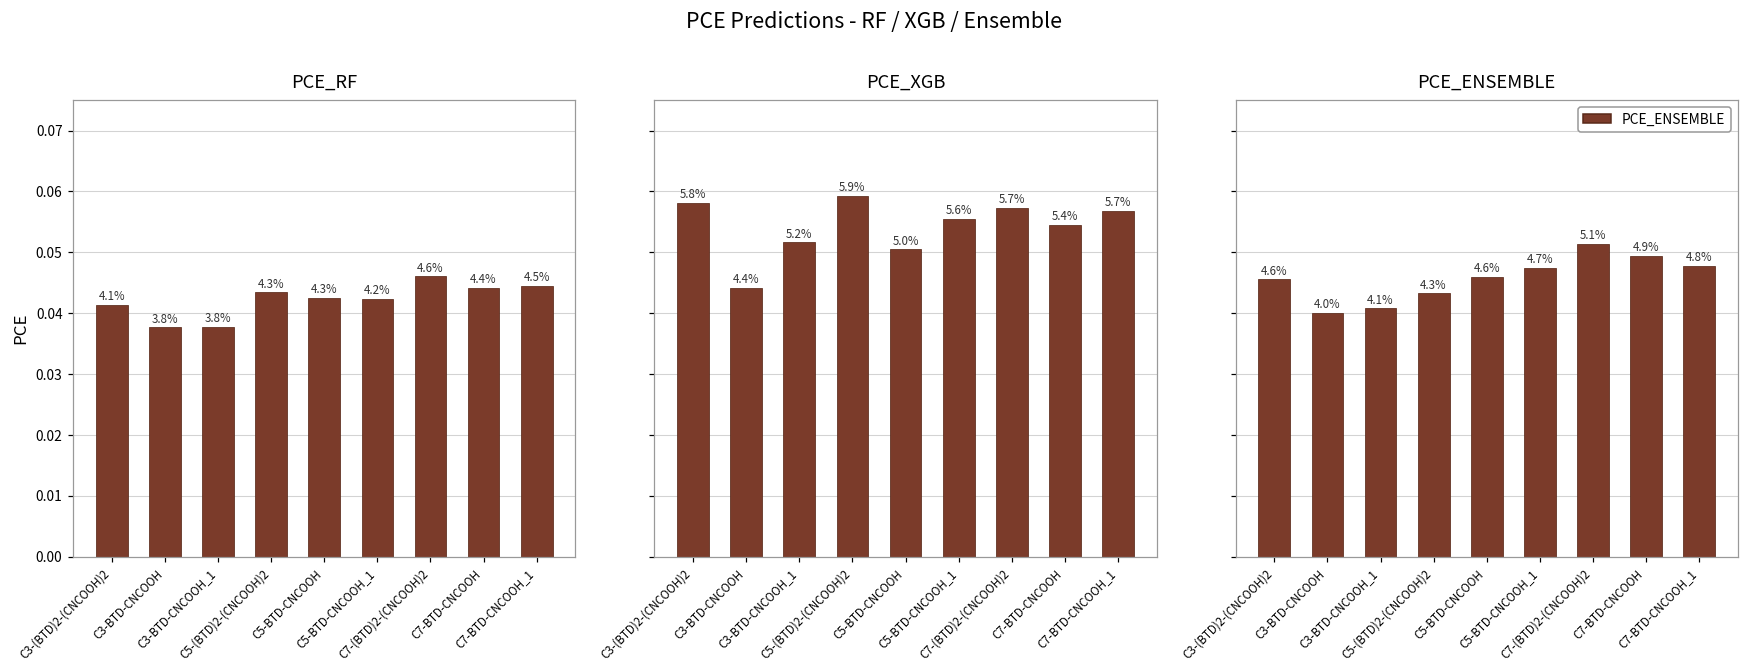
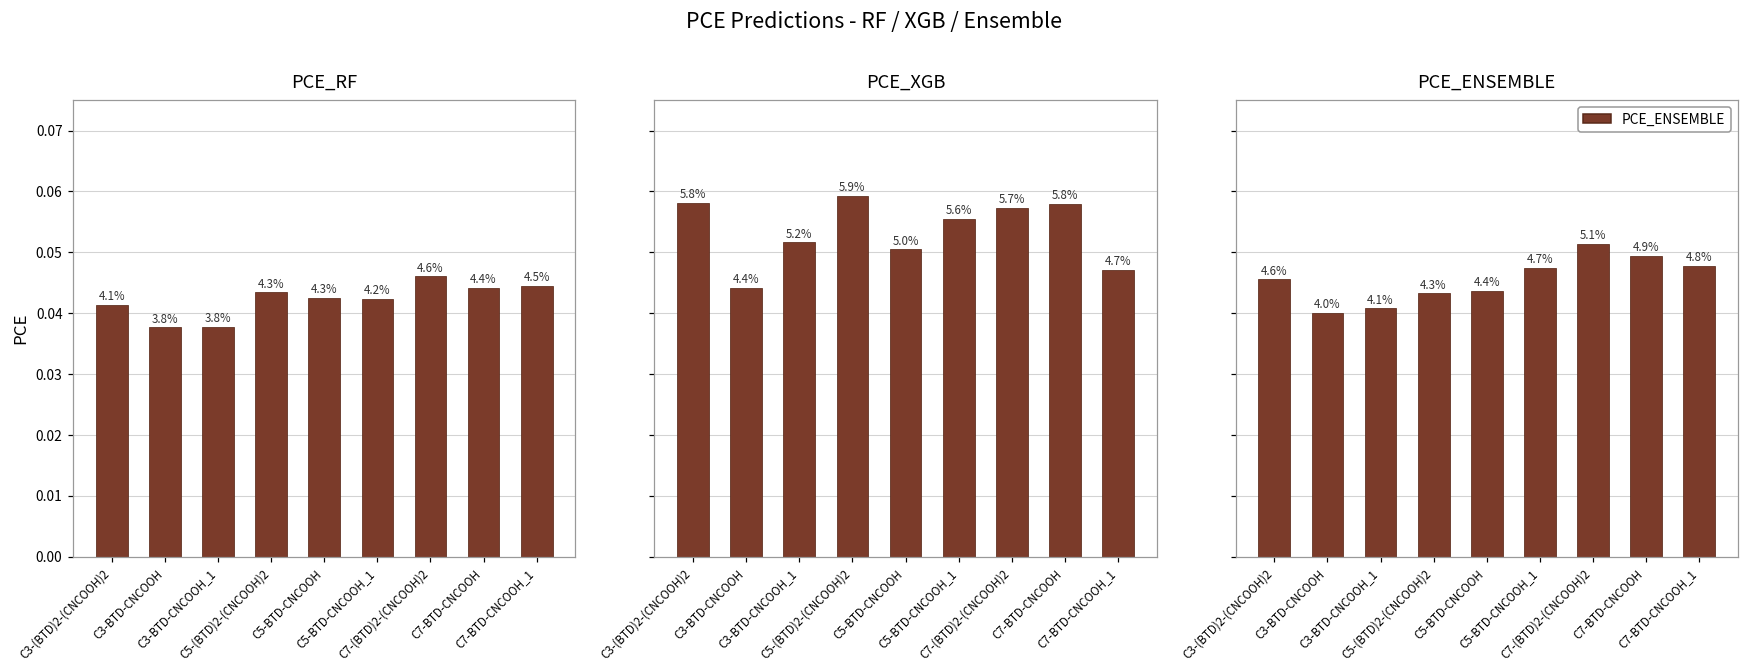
  {
    "PCE_RF": {
      "C3-(BTD)2-(CNCOOH)2": "4.1%",
      "C3-BTD-CNCOOH": "3.8%",
      "C3-BTD-CNCOOH_1": "3.8%",
      "C5-(BTD)2-(CNCOOH)2": "4.3%",
      "C5-BTD-CNCOOH": "4.3%",
      "C5-BTD-CNCOOH_1": "4.2%",
      "C7-(BTD)2-(CNCOOH)2": "4.6%",
      "C7-BTD-CNCOOH": "4.4%",
      "C7-BTD-CNCOOH_1": "4.5%"
    },
    "PCE_XGB": {
      "C3-(BTD)2-(CNCOOH)2": "5.8%",
      "C3-BTD-CNCOOH": "4.4%",
      "C3-BTD-CNCOOH_1": "5.2%",
      "C5-(BTD)2-(CNCOOH)2": "5.9%",
      "C5-BTD-CNCOOH": "5.0%",
      "C5-BTD-CNCOOH_1": "5.6%",
      "C7-(BTD)2-(CNCOOH)2": "5.7%",
-     "C7-BTD-CNCOOH": "5.4%",
-     "C7-BTD-CNCOOH_1": "5.7%"
+     "C7-BTD-CNCOOH": "5.8%",
+     "C7-BTD-CNCOOH_1": "4.7%"
    },
    "PCE_ENSEMBLE": {
      "C3-(BTD)2-(CNCOOH)2": "4.6%",
      "C3-BTD-CNCOOH": "4.0%",
      "C3-BTD-CNCOOH_1": "4.1%",
      "C5-(BTD)2-(CNCOOH)2": "4.3%",
-     "C5-BTD-CNCOOH": "4.6%",
+     "C5-BTD-CNCOOH": "4.4%",
      "C5-BTD-CNCOOH_1": "4.7%",
      "C7-(BTD)2-(CNCOOH)2": "5.1%",
      "C7-BTD-CNCOOH": "4.9%",
      "C7-BTD-CNCOOH_1": "4.8%"
    }
  }
